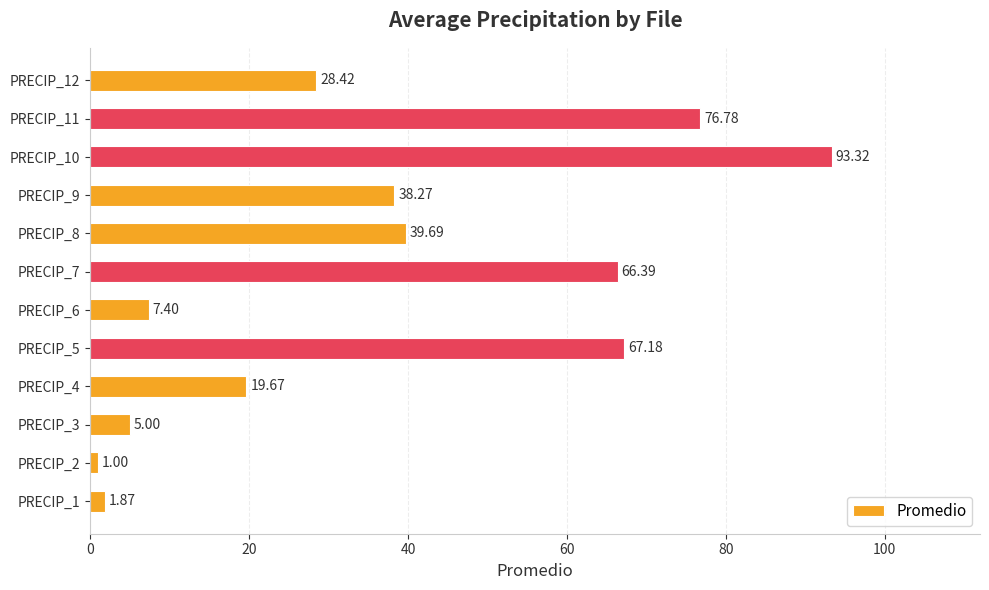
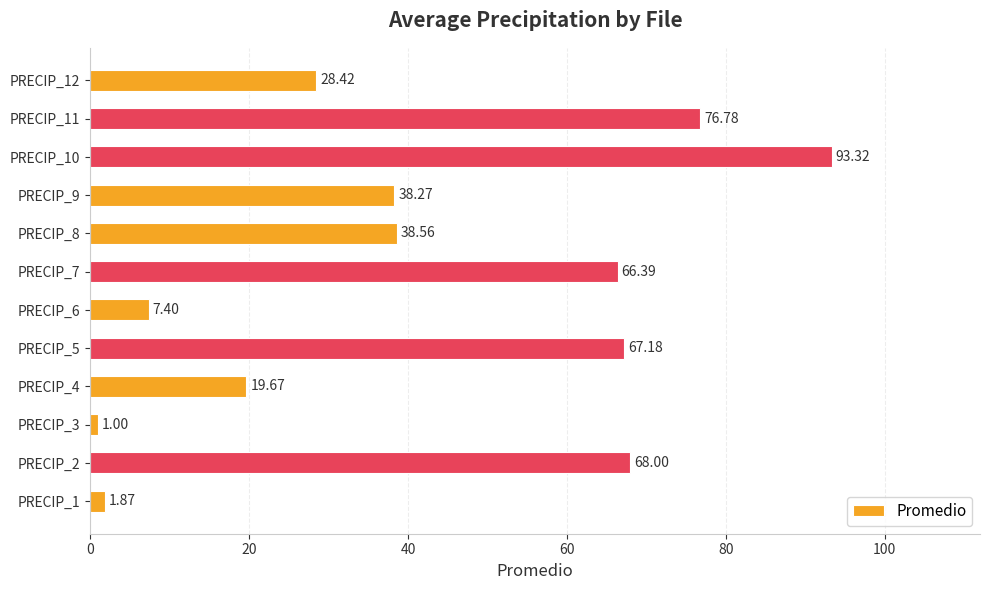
  {
    "PRECIP_12": 28.42,
    "PRECIP_11": 76.78,
    "PRECIP_10": 93.32,
    "PRECIP_9": 38.27,
-   "PRECIP_8": 39.69,
+   "PRECIP_8": 38.56,
    "PRECIP_7": 66.39,
    "PRECIP_6": 7.40,
    "PRECIP_5": 67.18,
    "PRECIP_4": 19.67,
-   "PRECIP_3": 5.00,
-   "PRECIP_2": 1.00,
+   "PRECIP_3": 1.00,
+   "PRECIP_2": 68.00,
    "PRECIP_1": 1.87
  }
